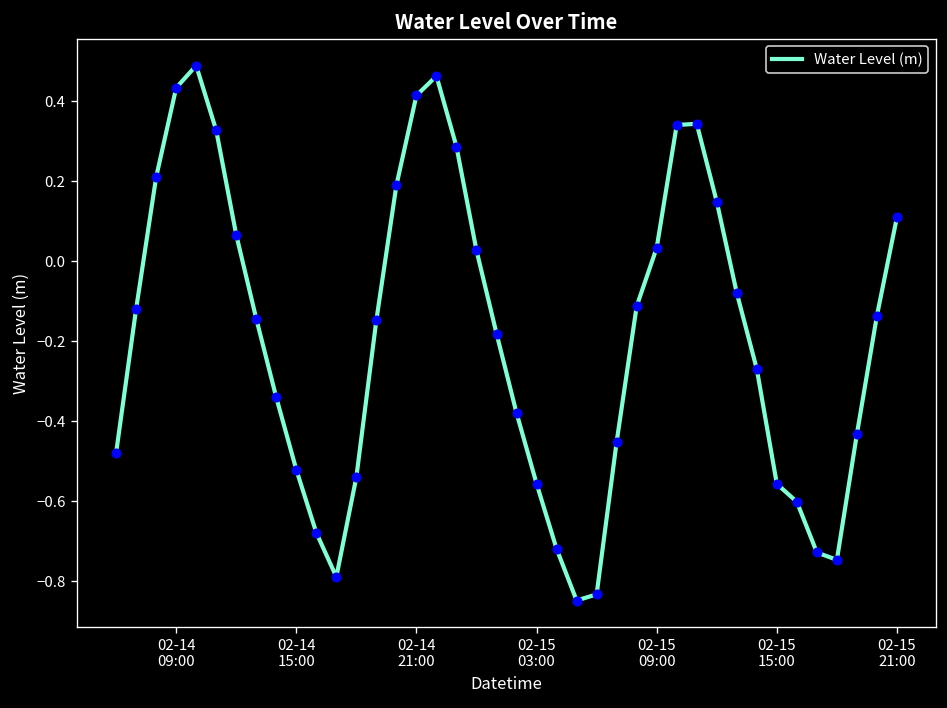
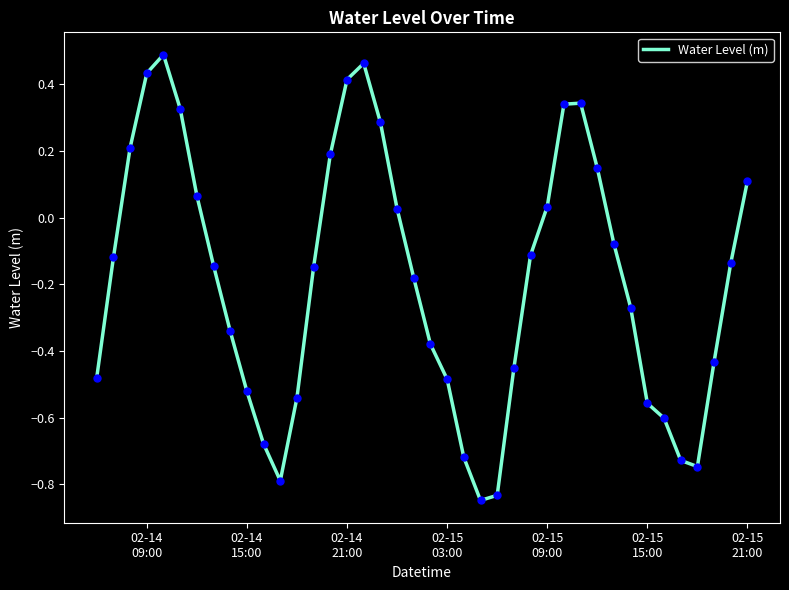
  {
    "02-14 09:00": 0.43,
    "02-14 15:00": -0.52,
    "02-14 21:00": 0.41,
-   "02-15 03:00": -0.56,
+   "02-15 03:00": -0.48,
    "02-15 09:00": 0.03,
    "02-15 15:00": -0.56,
    "02-15 21:00": 0.11
  }
